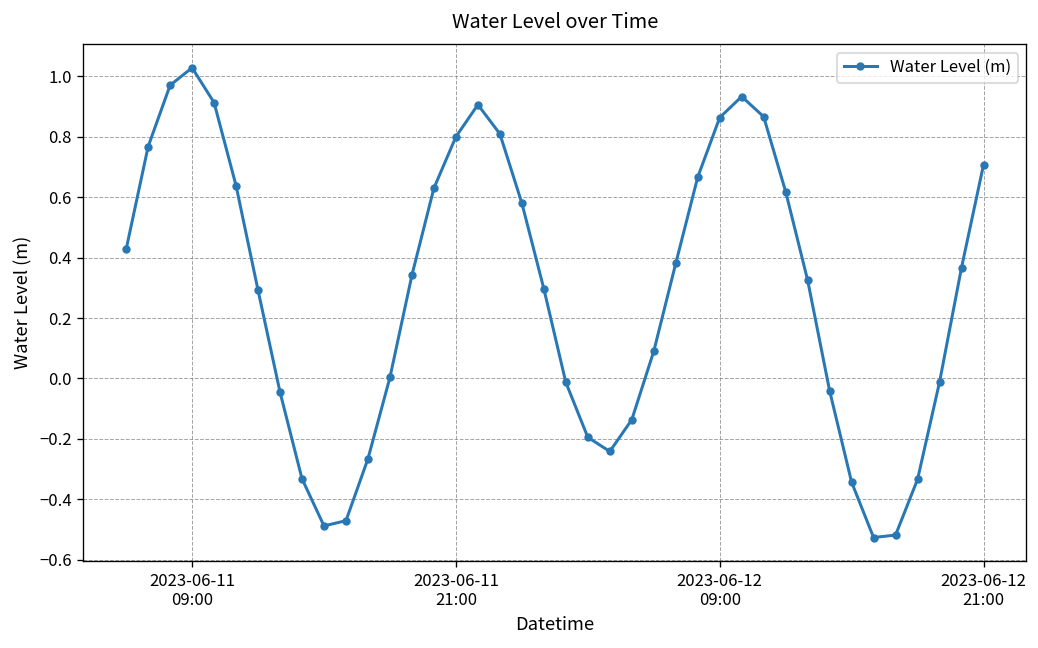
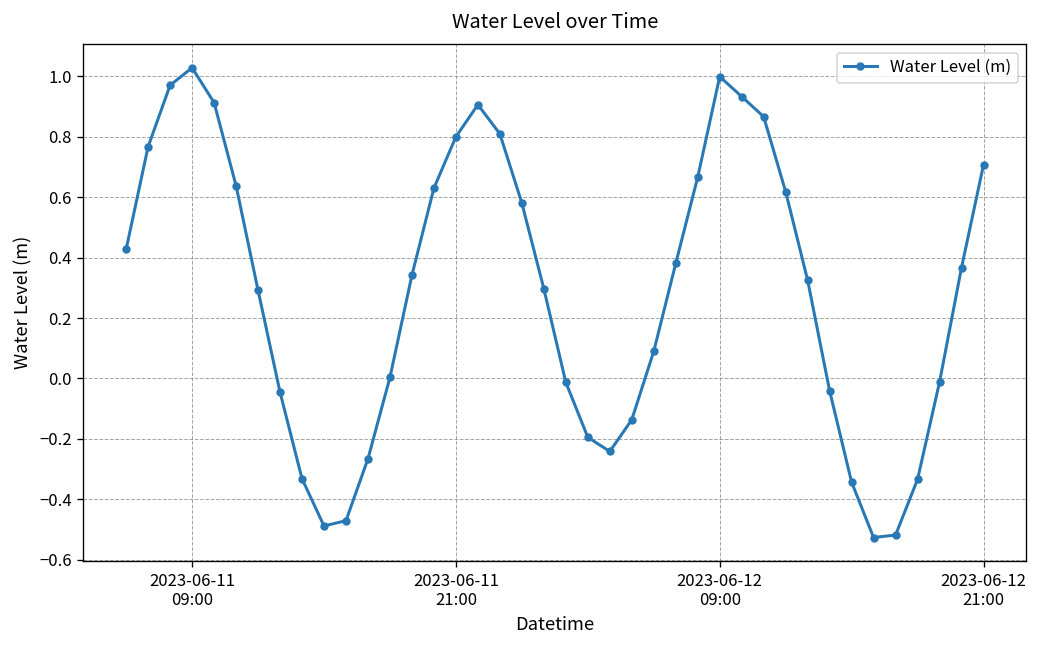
  {
    "2023-06-11 09:00": 1.03,
    "2023-06-11 21:00": 0.80,
-   "2023-06-12 09:00": 0.86,
+   "2023-06-12 09:00": 1.00,
    "2023-06-12 21:00": 0.71
  }
